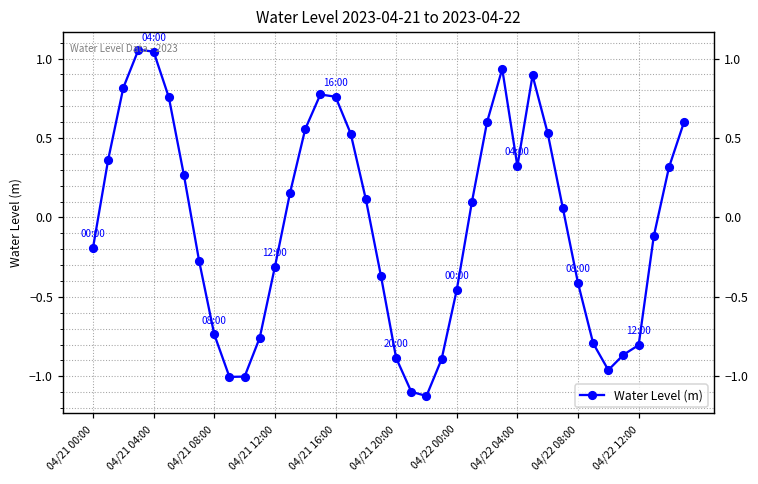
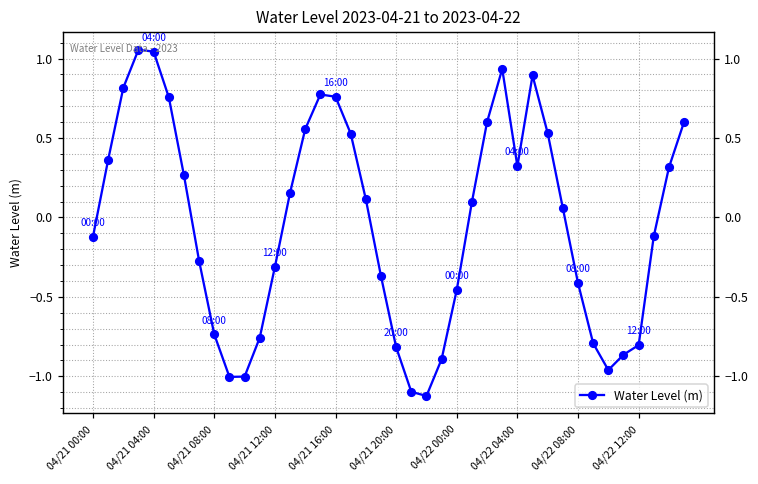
  {
-   "04/21 00:00": -0.19,
+   "04/21 00:00": -0.12,
    "04/21 16:00": 0.76,
-   "04/21 20:00": -0.88
+   "04/21 20:00": -0.82
  }
